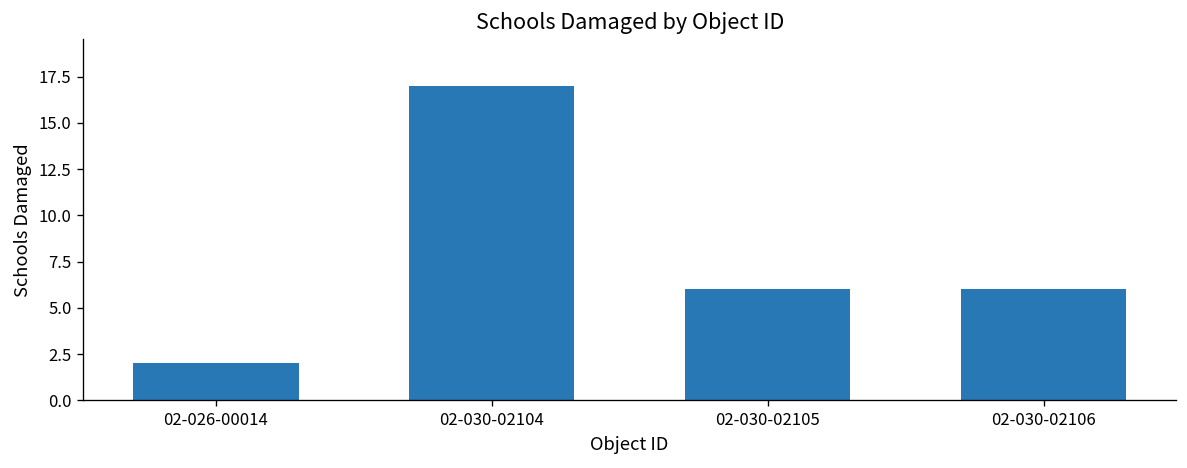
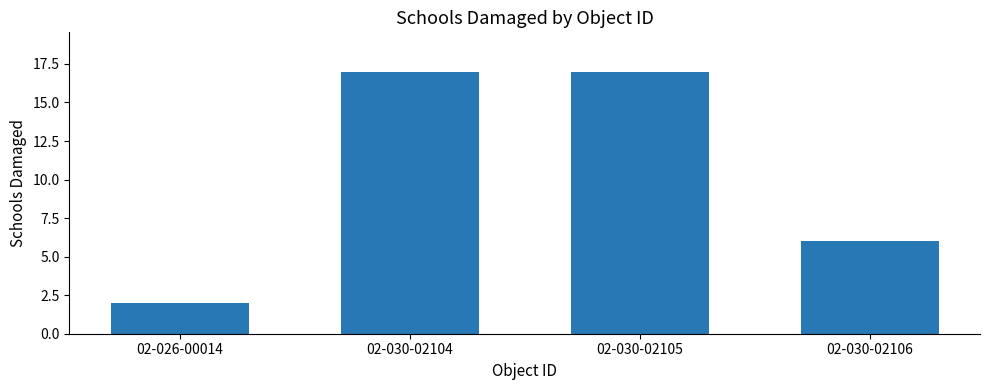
  {
    "02-026-00014": 2,
    "02-030-02104": 17,
-   "02-030-02105": 6,
+   "02-030-02105": 17,
    "02-030-02106": 6
  }
